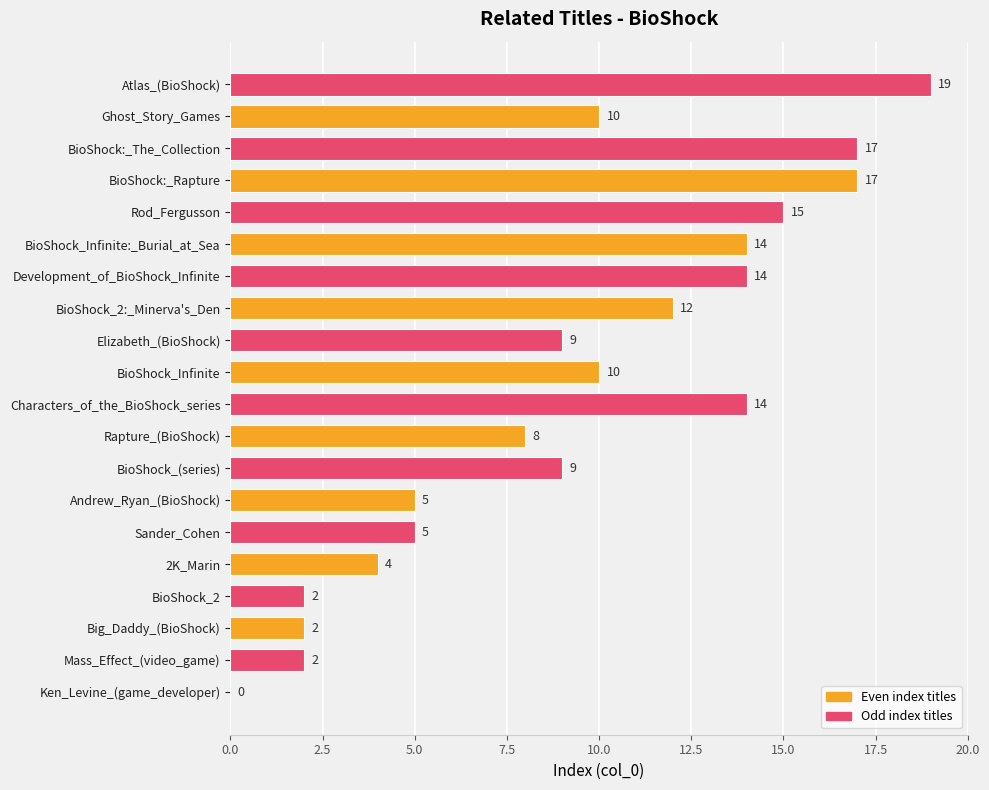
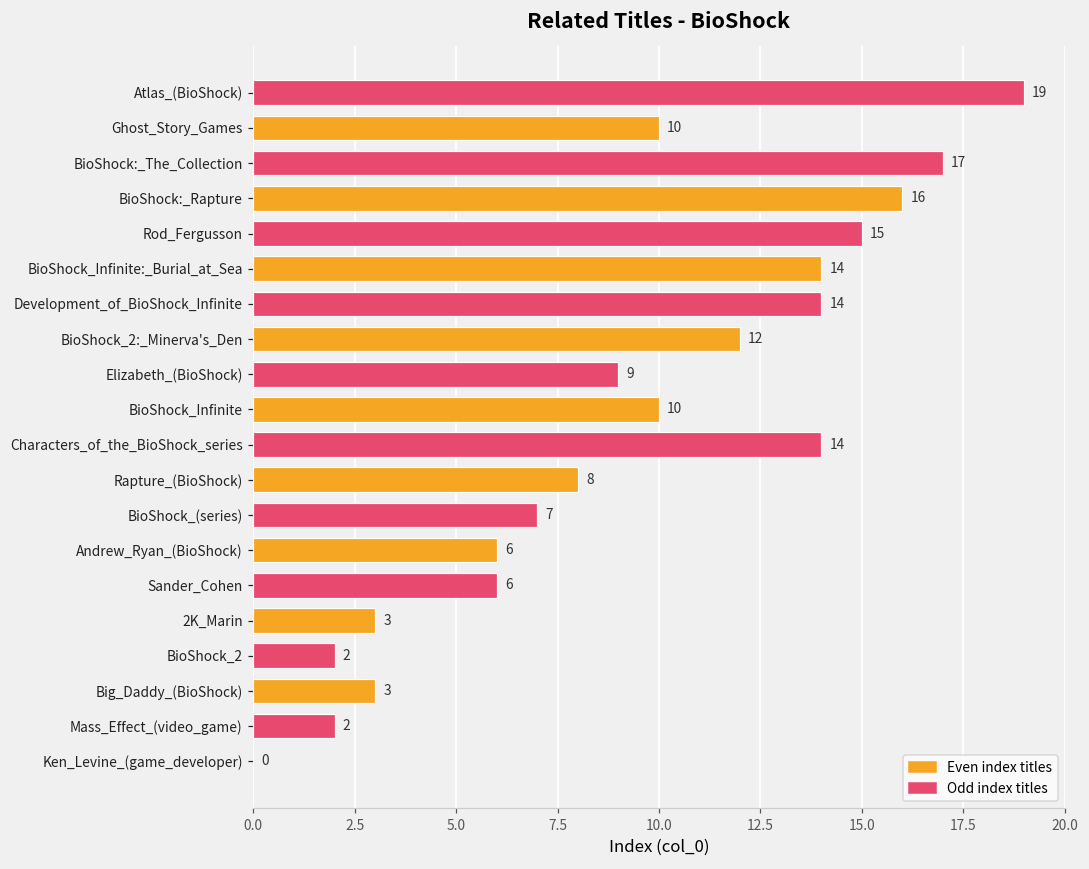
  {
    "Atlas_(BioShock)": 19,
    "Ghost_Story_Games": 10,
    "BioShock:_The_Collection": 17,
-   "BioShock:_Rapture": 17,
+   "BioShock:_Rapture": 16,
    "Rod_Fergusson": 15,
    "BioShock_Infinite:_Burial_at_Sea": 14,
    "Development_of_BioShock_Infinite": 14,
    "BioShock_2:_Minerva's_Den": 12,
    "Elizabeth_(BioShock)": 9,
    "BioShock_Infinite": 10,
    "Characters_of_the_BioShock_series": 14,
    "Rapture_(BioShock)": 8,
-   "BioShock_(series)": 9,
-   "Andrew_Ryan_(BioShock)": 5,
-   "Sander_Cohen": 5,
-   "2K_Marin": 4,
+   "BioShock_(series)": 7,
+   "Andrew_Ryan_(BioShock)": 6,
+   "Sander_Cohen": 6,
+   "2K_Marin": 3,
    "BioShock_2": 2,
-   "Big_Daddy_(BioShock)": 2,
+   "Big_Daddy_(BioShock)": 3,
    "Mass_Effect_(video_game)": 2,
    "Ken_Levine_(game_developer)": 0
  }
